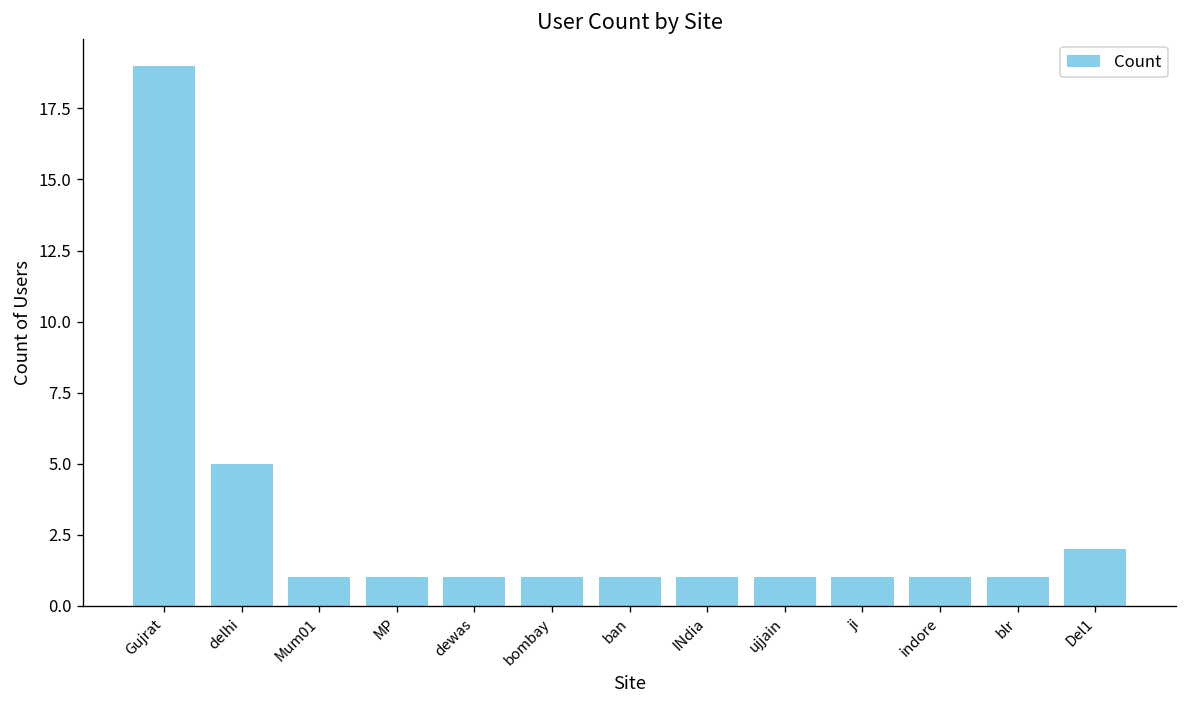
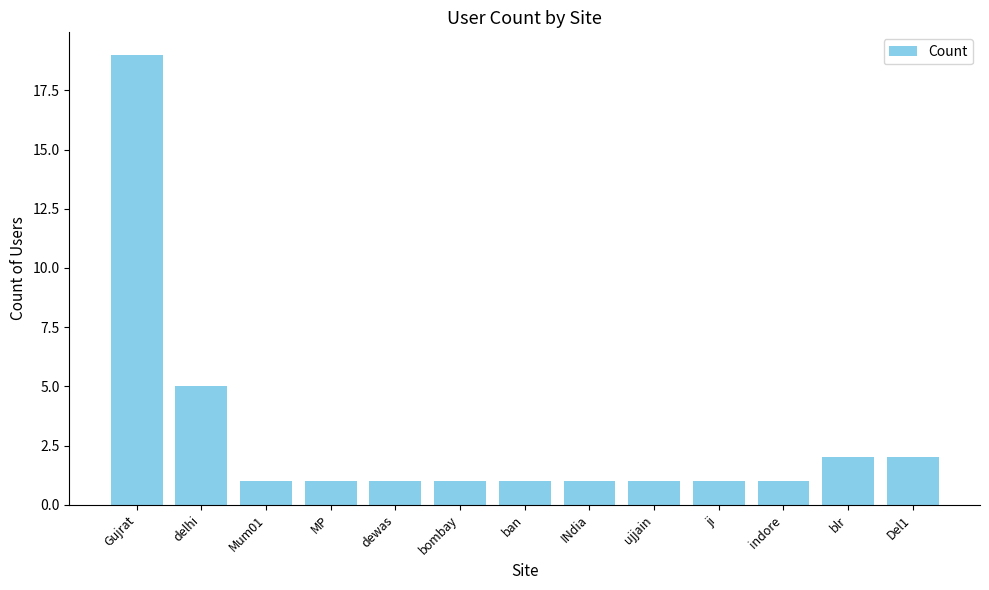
  {
    "Gujrat": 19,
    "delhi": 5,
    "Mum01": 1,
    "MP": 1,
    "dewas": 1,
    "bombay": 1,
    "ban": 1,
    "INdia": 1,
    "ujjain": 1,
    "ji": 1,
    "indore": 1,
-   "blr": 1,
+   "blr": 2,
    "Del1": 2
  }
